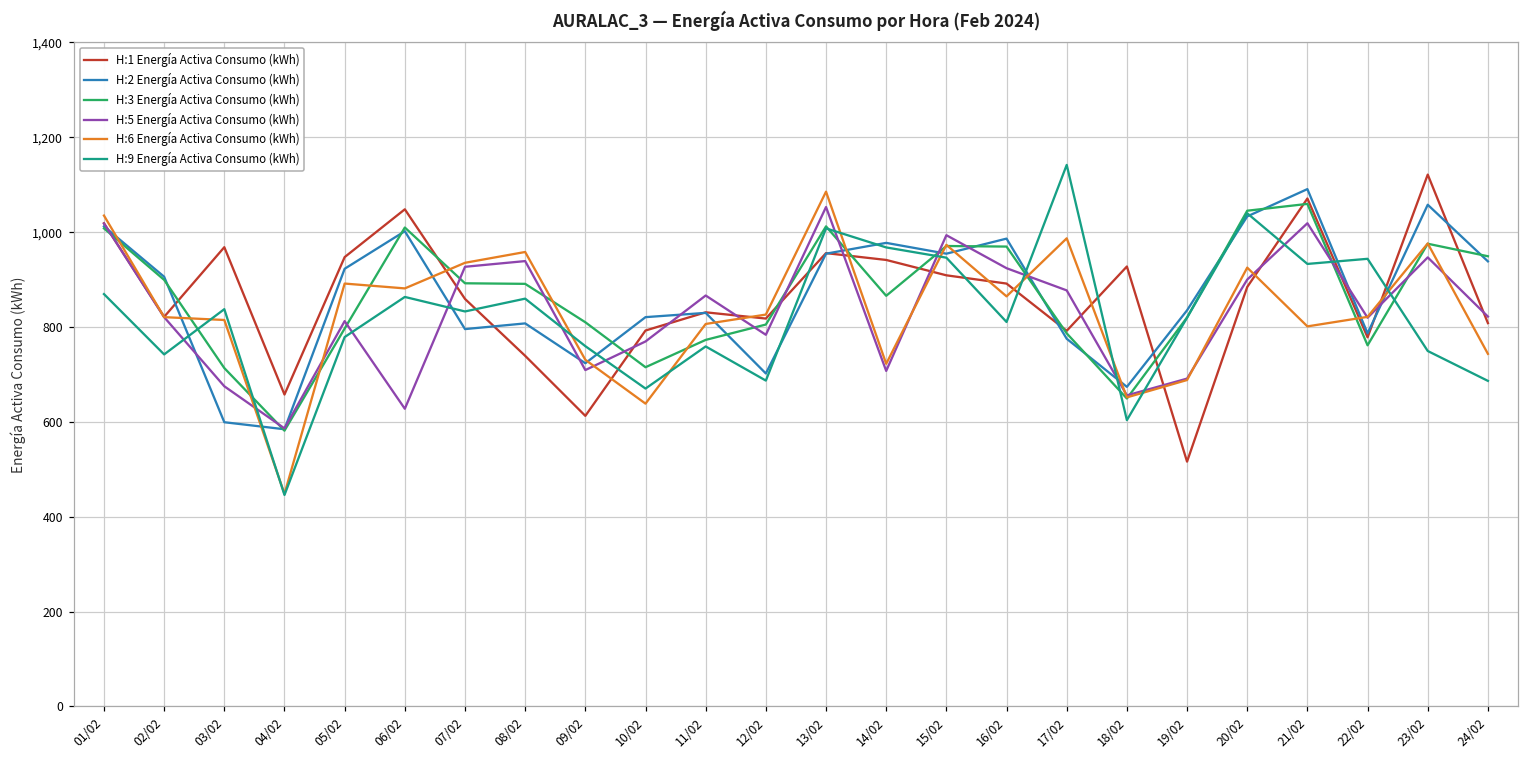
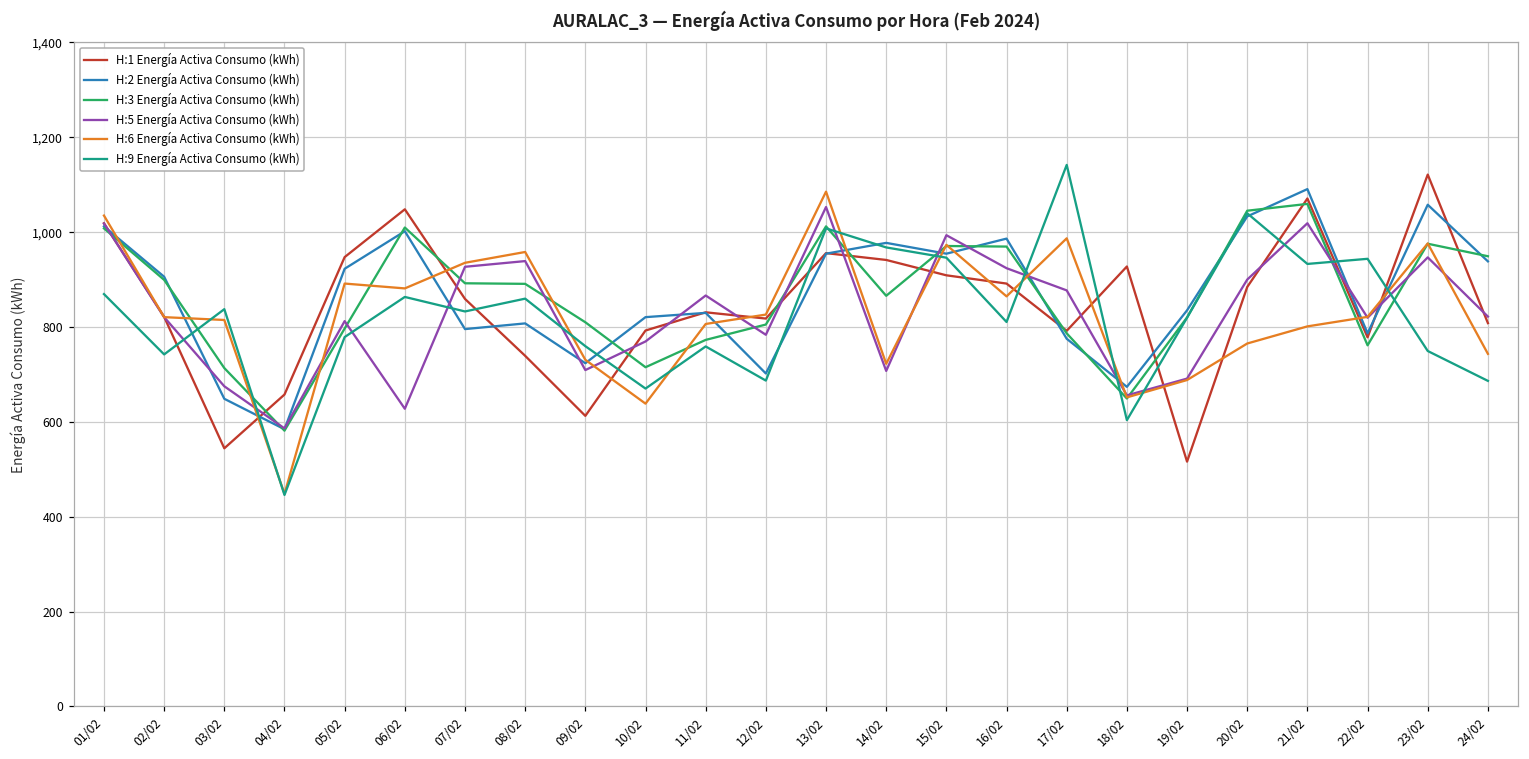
  {
    "H:1 Energía Activa Consumo (kWh)": {
-     "03/02": "970",
+     "03/02": "540",
      "04/02": "660",
      "05/02": "950",
      "06/02": "1,050",
      "07/02": "860",
      "08/02": "740",
      "09/02": "610",
      "10/02": "790",
      "12/02": "820",
      "14/02": "940",
      "15/02": "910",
      "16/02": "890",
      "18/02": "930",
      "19/02": "520",
      "20/02": "880",
      "21/02": "1,070",
      "22/02": "780",
      "23/02": "1,120",
      "24/02": "810"
    },
    "H:2 Energía Activa Consumo (kWh)": {
      "02/02": "910",
-     "03/02": "600",
+     "03/02": "650",
      "05/02": "920",
      "06/02": "1,000",
      "07/02": "800",
      "08/02": "810",
      "09/02": "720",
      "10/02": "820",
      "12/02": "700",
      "14/02": "980",
      "15/02": "950",
      "16/02": "990",
      "17/02": "780",
      "18/02": "670",
      "19/02": "840",
      "20/02": "1,030",
      "21/02": "1,090",
      "22/02": "790",
      "23/02": "1,060",
      "24/02": "940"
    },
    "H:5 Energía Activa Consumo (kWh)": {
      "03/02": "680",
      "05/02": "810",
      "06/02": "630",
      "07/02": "930",
      "08/02": "940",
      "09/02": "710",
      "10/02": "770",
      "11/02": "870",
      "12/02": "780",
      "13/02": "1,050",
      "14/02": "710",
      "15/02": "990",
      "16/02": "920",
      "17/02": "880",
      "20/02": "900",
      "21/02": "1,020",
      "23/02": "950",
      "24/02": "820"
    },
    "H:6 Energía Activa Consumo (kWh)": {
      "01/02": "1,040",
      "03/02": "810",
      "05/02": "890",
      "06/02": "880",
      "07/02": "940",
      "08/02": "960",
      "09/02": "730",
      "10/02": "640",
      "11/02": "810",
      "12/02": "830",
      "13/02": "1,090",
      "14/02": "720",
      "16/02": "860",
      "17/02": "990",
-     "20/02": "930",
+     "20/02": "770",
      "21/02": "800",
      "24/02": "740"
    }
  }
